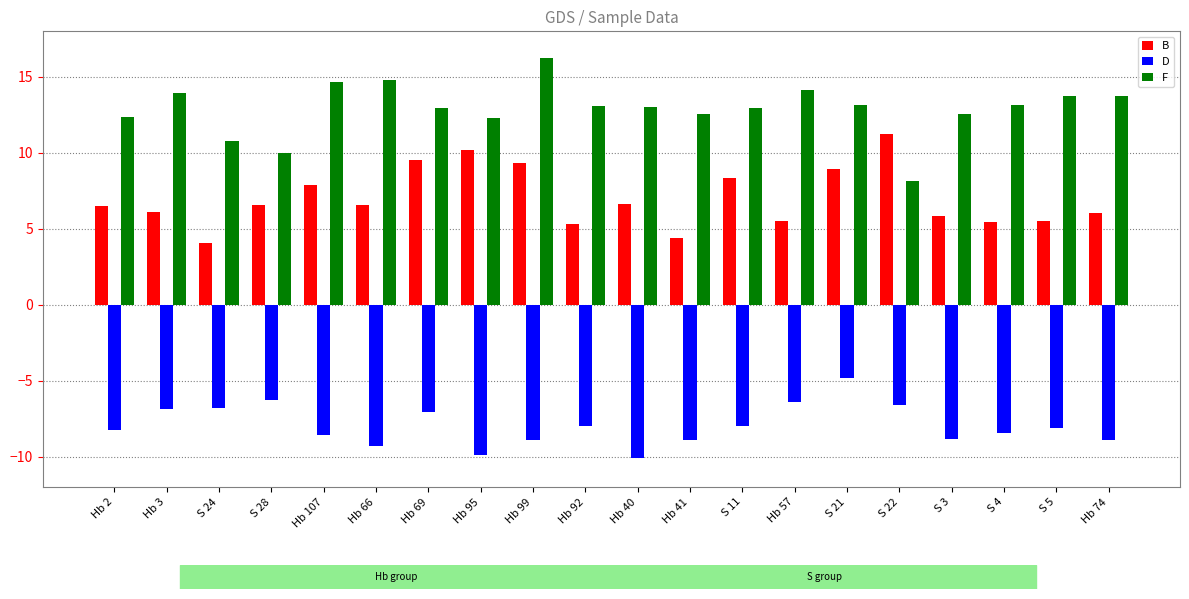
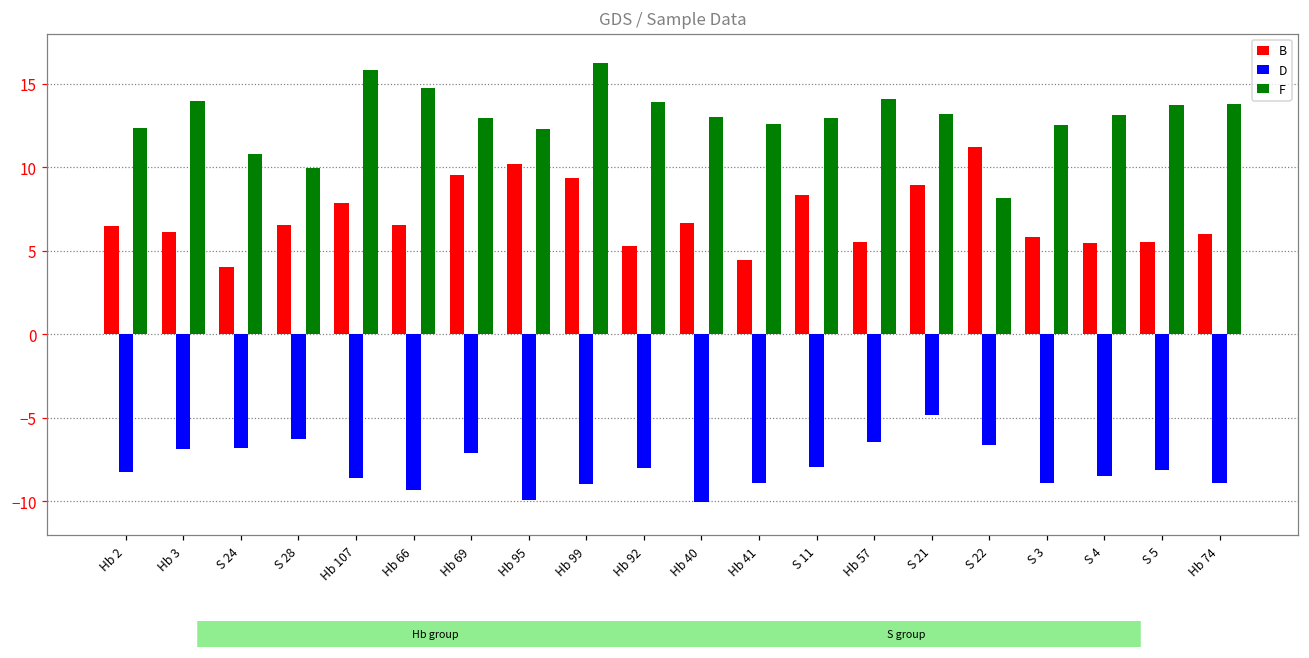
  {
    "B": {
      "Hb 2": 6.5,
      "Hb 3": 6.1,
      "S 24": 4.0,
      "S 28": 6.5,
      "Hb 107": 7.9,
      "Hb 66": 6.6,
      "Hb 69": 9.5,
      "Hb 95": 10.2,
      "Hb 99": 9.4,
      "Hb 92": 5.3,
      "Hb 40": 6.7,
      "Hb 41": 4.4,
      "S 11": 8.3,
      "Hb 57": 5.5,
      "S 21": 9.0,
      "S 22": 11.2,
      "S 3": 5.8,
      "S 4": 5.4,
      "S 5": 5.5,
      "Hb 74": 6.0
    },
    "D": {
      "Hb 2": -8.2,
      "Hb 3": -6.9,
      "S 24": -6.8,
      "S 28": -6.3,
      "Hb 107": -8.6,
      "Hb 66": -9.3,
      "Hb 69": -7.1,
      "Hb 95": -9.9,
      "Hb 99": -8.9,
      "Hb 92": -8.0,
      "Hb 40": -10.1,
      "Hb 41": -8.9,
      "S 11": -8.0,
      "Hb 57": -6.4,
      "S 21": -4.8,
      "S 22": -6.6,
      "S 3": -8.9,
      "S 4": -8.5,
      "S 5": -8.1,
      "Hb 74": -8.9
    },
    "F": {
      "Hb 2": 12.3,
      "Hb 3": 14.0,
      "S 24": 10.8,
      "S 28": 10.0,
-     "Hb 107": 14.7,
+     "Hb 107": 15.8,
      "Hb 66": 14.8,
      "Hb 69": 12.9,
      "Hb 95": 12.3,
      "Hb 99": 16.2,
-     "Hb 92": 13.1,
+     "Hb 92": 13.9,
      "Hb 40": 13.0,
      "Hb 41": 12.6,
      "S 11": 13.0,
      "Hb 57": 14.1,
      "S 21": 13.2,
      "S 22": 8.2,
      "S 3": 12.5,
      "S 4": 13.1,
      "S 5": 13.7,
      "Hb 74": 13.8
    }
  }
